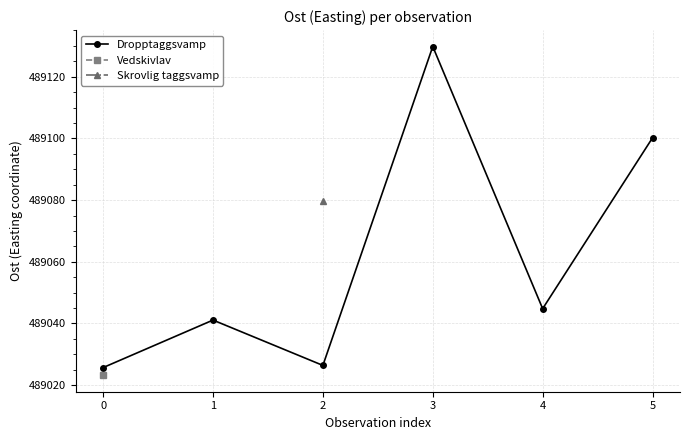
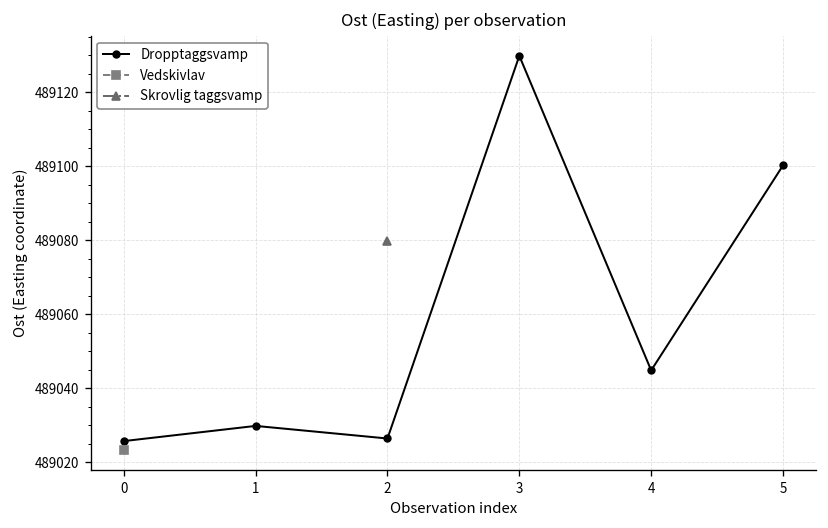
  {
    "Dropptaggsvamp": {
      "0": 489026,
-     "1": 489041,
+     "1": 489030,
      "2": 489026,
      "3": 489130,
      "4": 489045,
      "5": 489100
    }
  }
